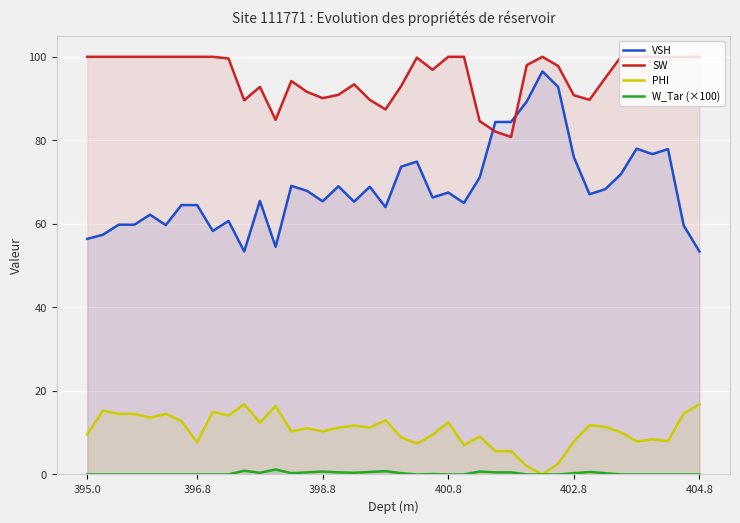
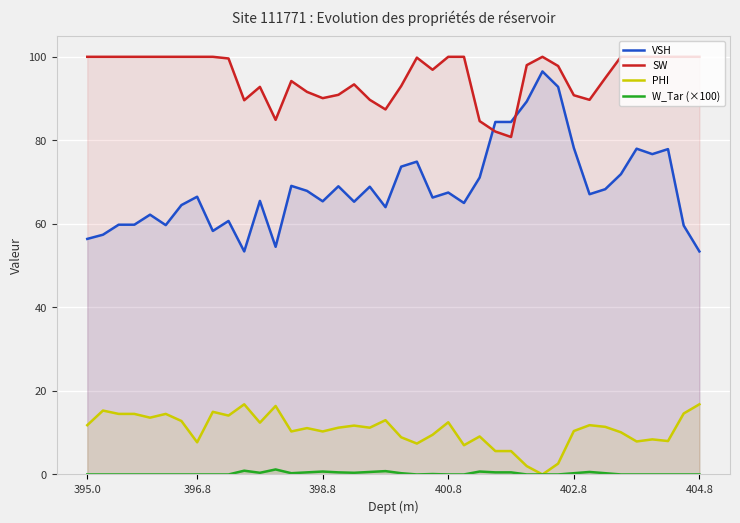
  {
    "VSH": {
      "395.0": 56,
-     "396.8": 65,
+     "396.8": 67,
      "398.8": 65,
      "400.8": 68,
-     "402.8": 76,
+     "402.8": 78,
      "404.8": 53
    },
    "SW": {
      "395.0": 100,
      "396.8": 100,
      "398.8": 90,
      "400.8": 100,
      "402.8": 91
    },
    "PHI": {
-     "395.0": 10,
+     "395.0": 12,
      "396.8": 8,
      "398.8": 10,
      "400.8": 13,
-     "402.8": 8,
+     "402.8": 10,
      "404.8": 17
    },
    "W_Tar (×100)": {
      "395.0": 0,
      "396.8": 0,
      "398.8": 1,
      "400.8": 0,
      "402.8": 0,
      "404.8": 0
    }
  }
